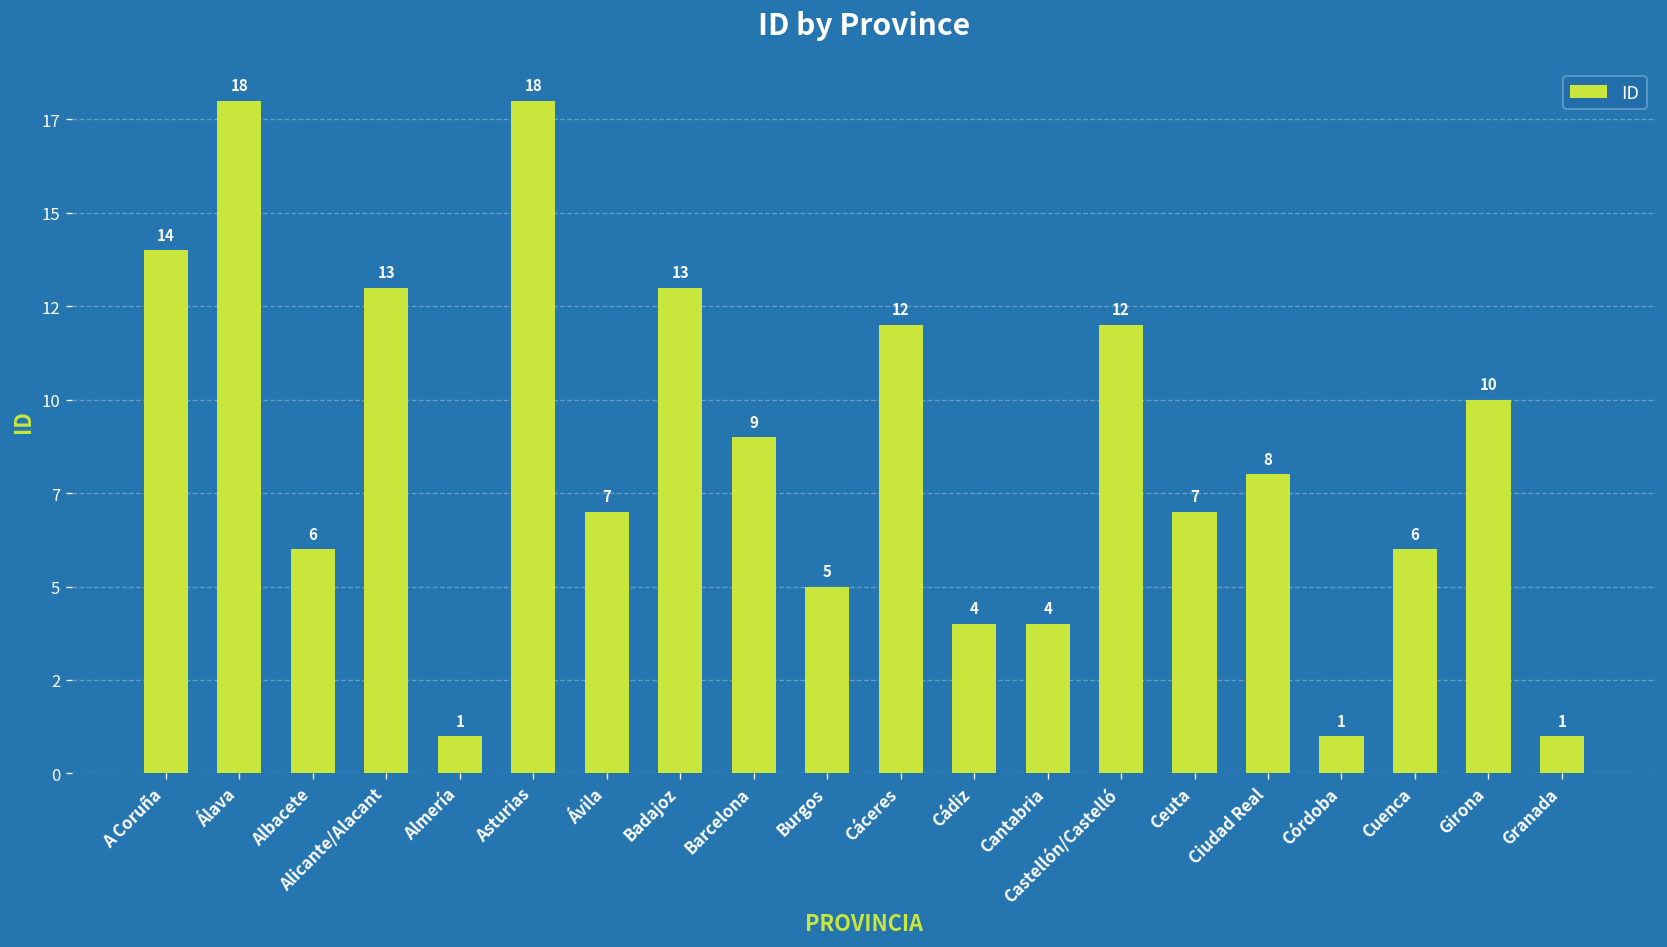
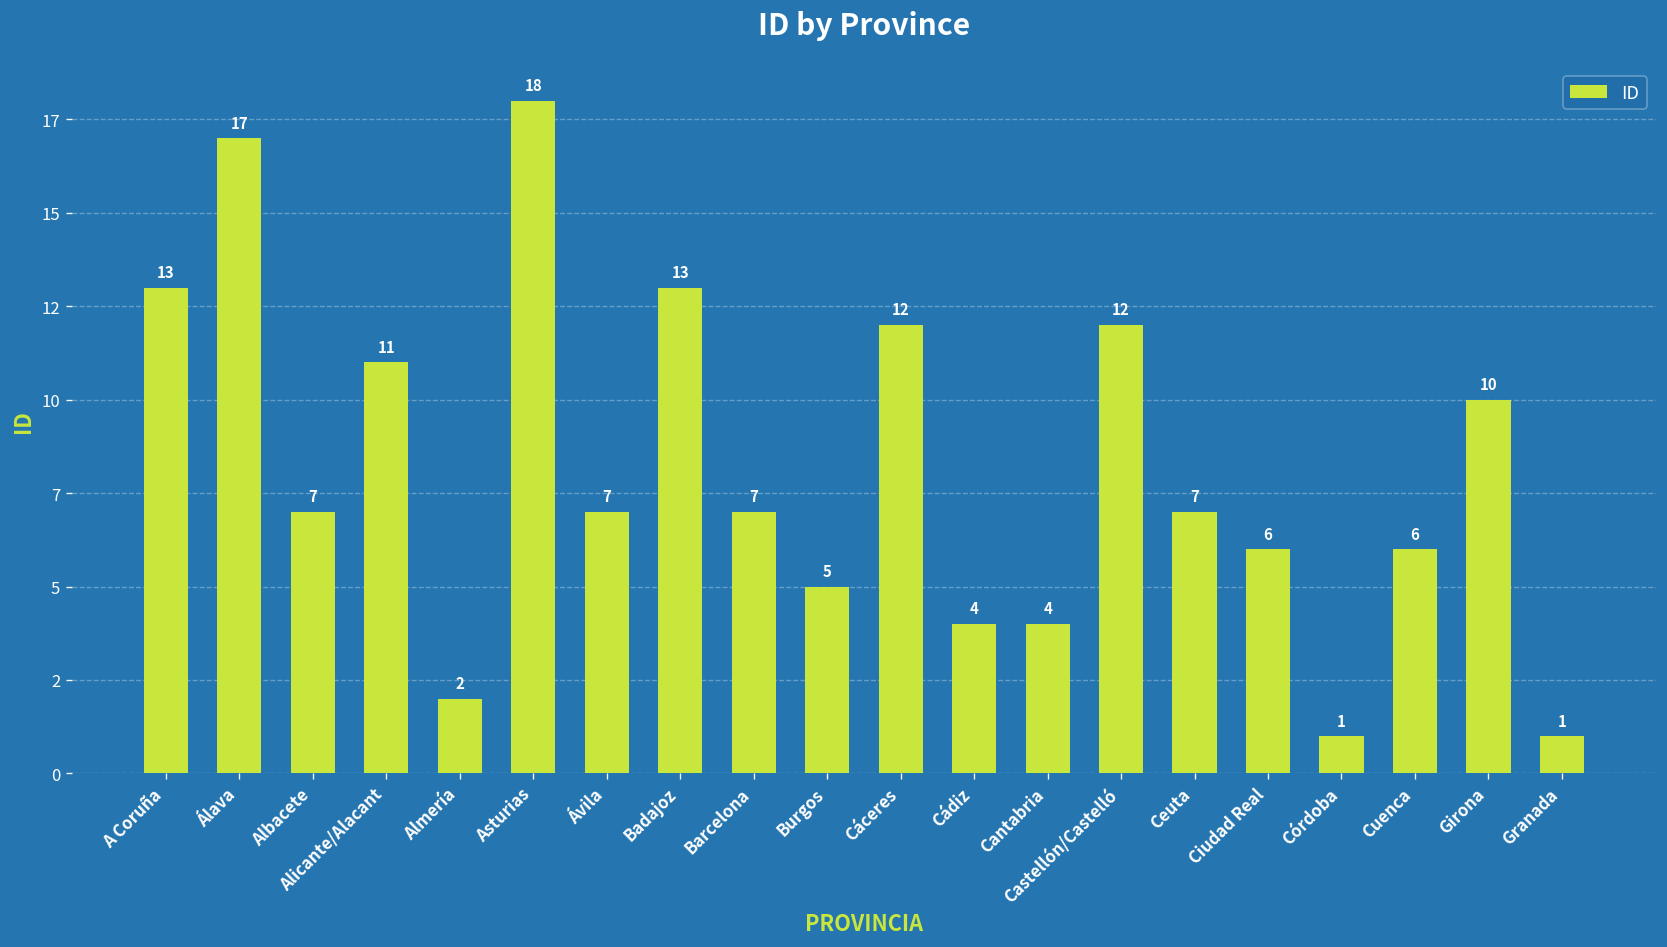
  {
-   "A Coruña": 14,
-   "Álava": 18,
-   "Albacete": 6,
-   "Alicante/Alacant": 13,
-   "Almería": 1,
+   "A Coruña": 13,
+   "Álava": 17,
+   "Albacete": 7,
+   "Alicante/Alacant": 11,
+   "Almería": 2,
    "Asturias": 18,
    "Ávila": 7,
    "Badajoz": 13,
-   "Barcelona": 9,
+   "Barcelona": 7,
    "Burgos": 5,
    "Cáceres": 12,
    "Cádiz": 4,
    "Cantabria": 4,
    "Castellón/Castelló": 12,
    "Ceuta": 7,
-   "Ciudad Real": 8,
+   "Ciudad Real": 6,
    "Córdoba": 1,
    "Cuenca": 6,
    "Girona": 10,
    "Granada": 1
  }
